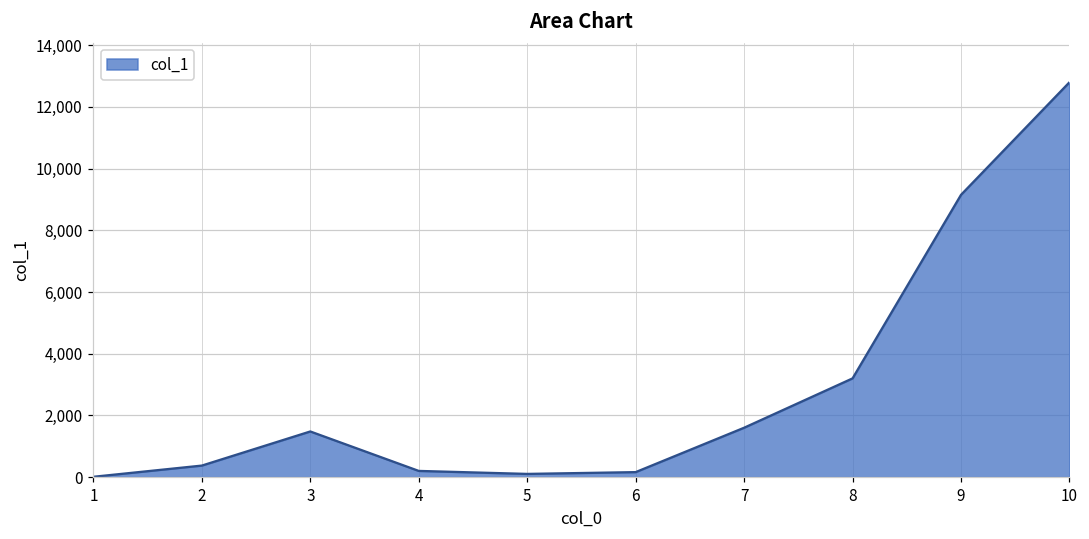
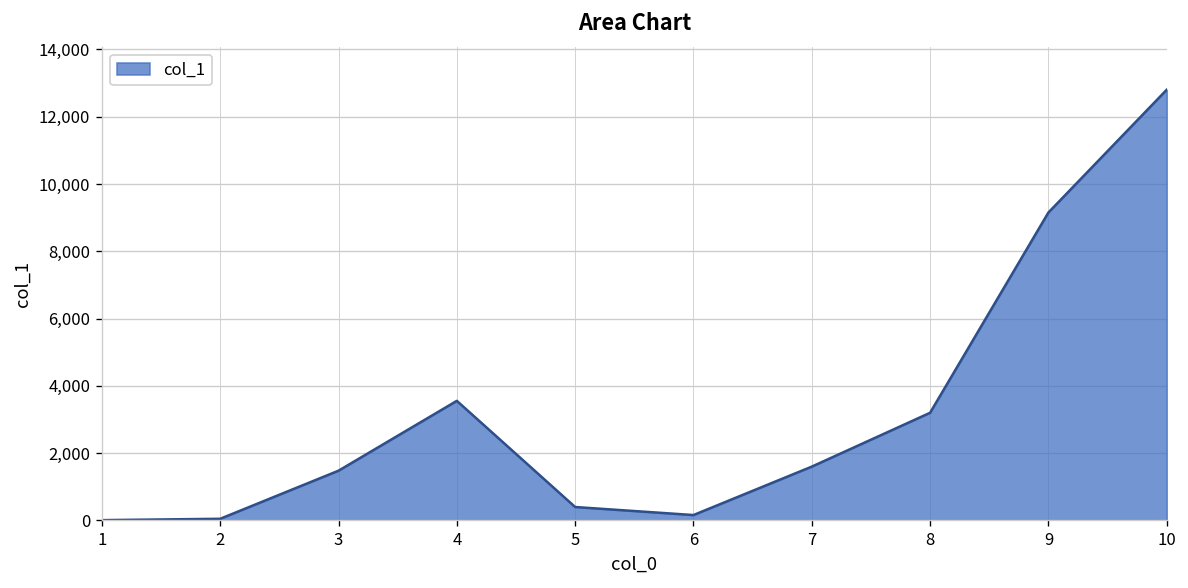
  {
    "1": "0",
-   "2": "400",
+   "2": "100",
    "3": "1,500",
-   "4": "200",
-   "5": "100",
+   "4": "3,600",
+   "5": "400",
    "6": "200",
    "7": "1,600",
    "8": "3,200",
    "9": "9,200",
    "10": "12,800"
  }
